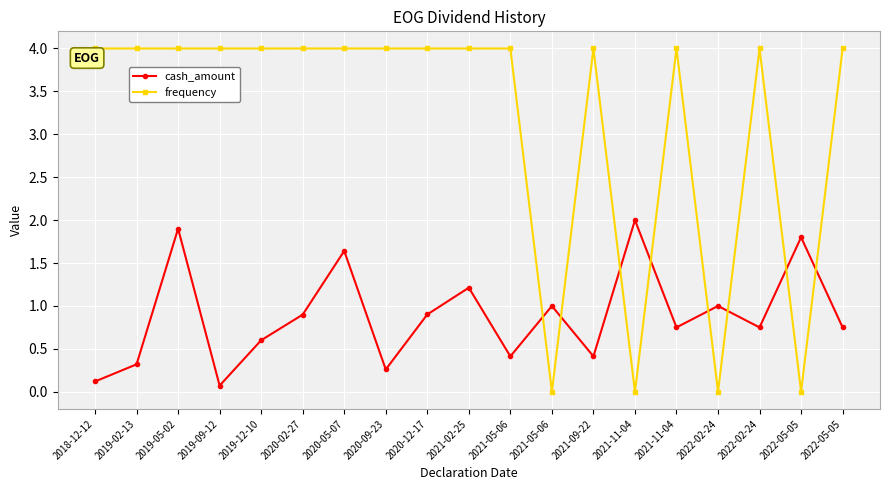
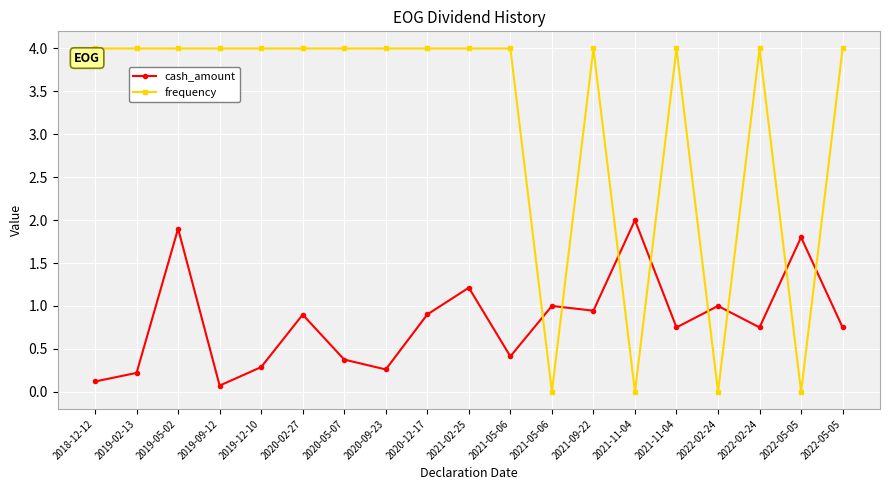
  {
    "cash_amount": {
      "2018-12-12": 0.1,
-     "2019-02-13": 0.3,
+     "2019-02-13": 0.2,
      "2019-05-02": 1.9,
      "2019-09-12": 0.1,
-     "2019-12-10": 0.6,
+     "2019-12-10": 0.3,
      "2020-02-27": 0.9,
-     "2020-05-07": 1.6,
+     "2020-05-07": 0.4,
      "2020-09-23": 0.3,
      "2020-12-17": 0.9,
      "2021-02-25": 1.2,
-     "2021-09-22": 0.4
+     "2021-09-22": 0.9
    },
    "frequency": {
      "2019-02-13": 4.0,
      "2019-05-02": 4.0,
      "2019-09-12": 4.0,
      "2019-12-10": 4.0,
      "2020-02-27": 4.0,
      "2020-05-07": 4.0,
      "2020-09-23": 4.0,
      "2020-12-17": 4.0,
      "2021-02-25": 4.0,
      "2021-09-22": 4.0
    }
  }
